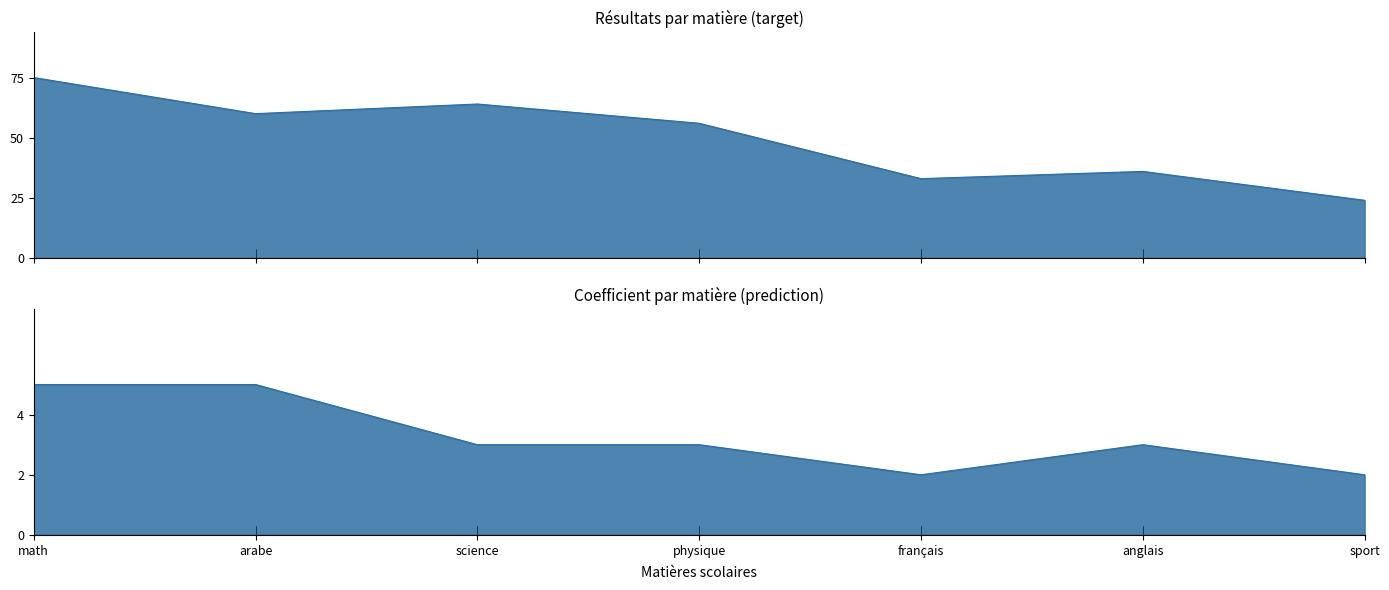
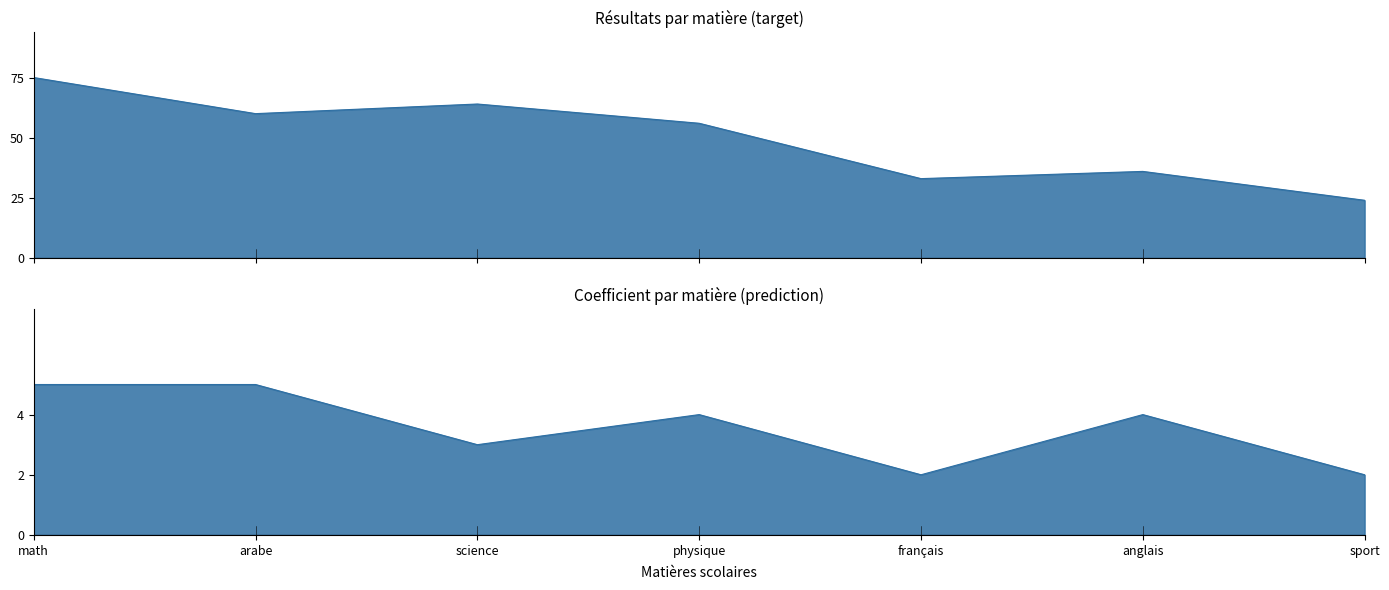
  {
    "Coefficient par matière (prediction)": {
      "math": 5,
      "arabe": 5,
      "science": 3,
-     "physique": 3,
+     "physique": 4,
      "français": 2,
-     "anglais": 3,
+     "anglais": 4,
      "sport": 2
    }
  }
